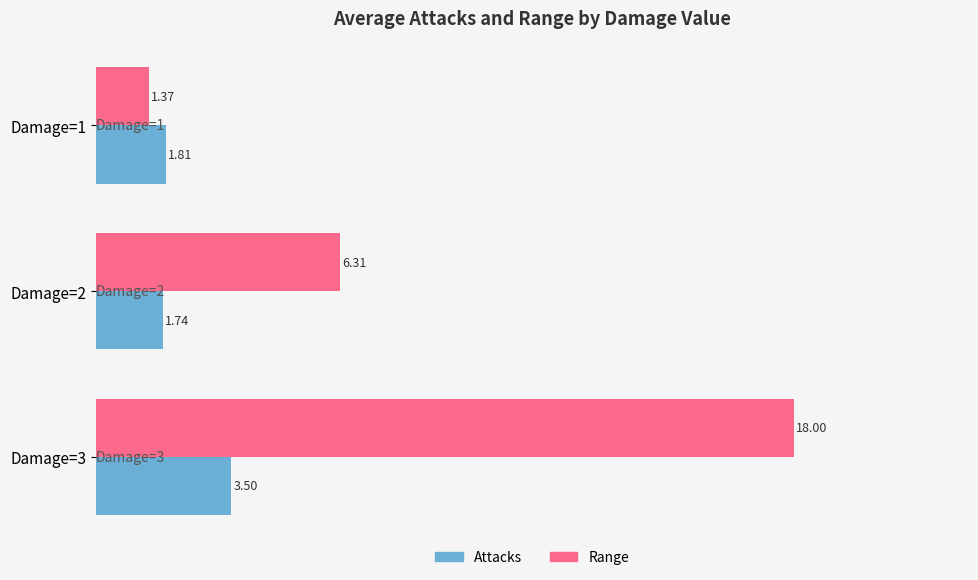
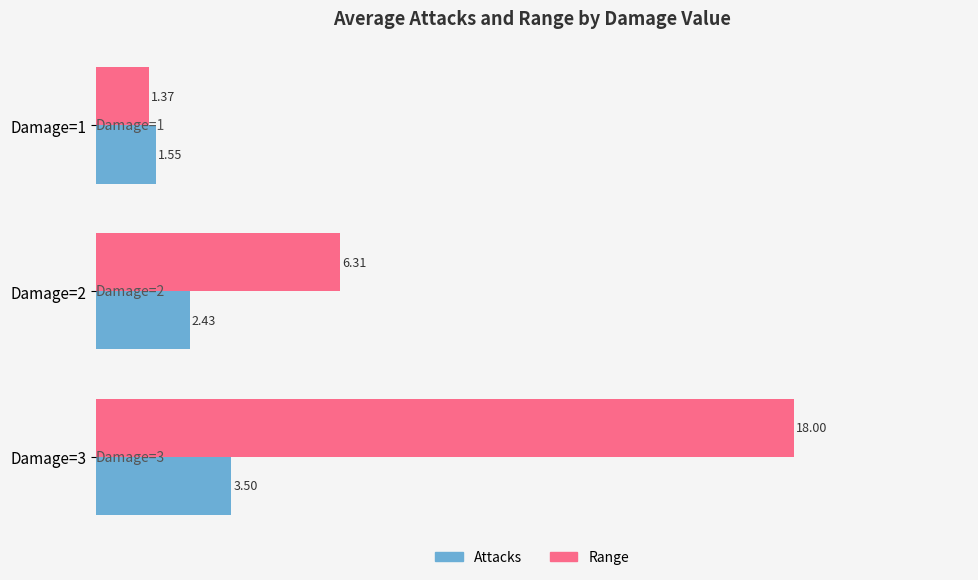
  {
    "Attacks": {
-     "Damage=1": 1.81,
-     "Damage=2": 1.74,
+     "Damage=1": 1.55,
+     "Damage=2": 2.43,
      "Damage=3": 3.50
    },
    "Range": {
      "Damage=1": 1.37,
      "Damage=2": 6.31,
      "Damage=3": 18.00
    }
  }
